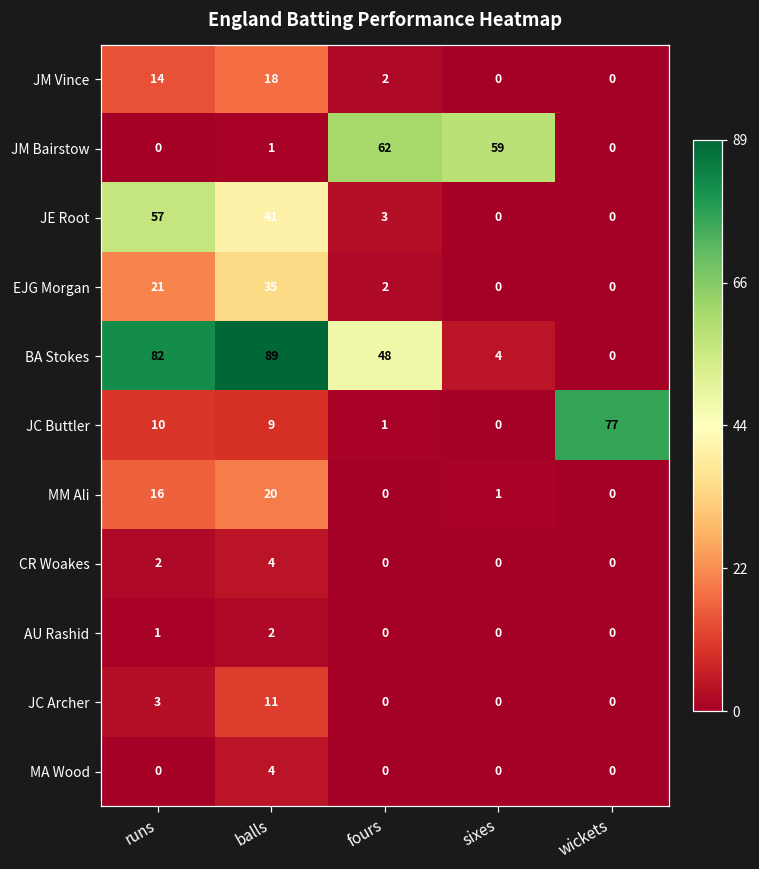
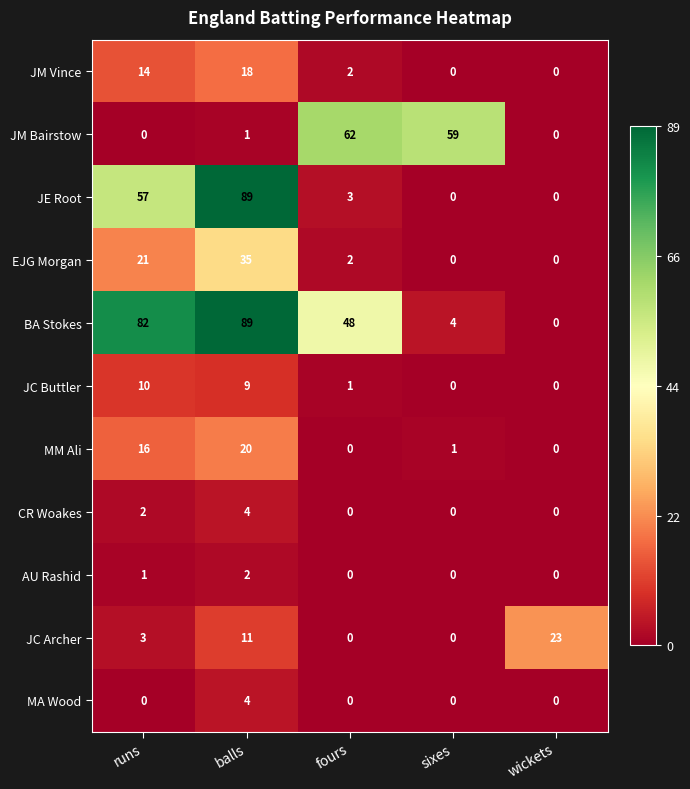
  {
    "JM Vince": {
      "runs": 14,
      "balls": 18,
      "fours": 2,
      "sixes": 0,
      "wickets": 0
    },
    "JM Bairstow": {
      "runs": 0,
      "balls": 1,
      "fours": 62,
      "sixes": 59,
      "wickets": 0
    },
    "JE Root": {
      "runs": 57,
-     "balls": 41,
+     "balls": 89,
      "fours": 3,
      "sixes": 0,
      "wickets": 0
    },
    "EJG Morgan": {
      "runs": 21,
      "balls": 35,
      "fours": 2,
      "sixes": 0,
      "wickets": 0
    },
    "BA Stokes": {
      "runs": 82,
      "balls": 89,
      "fours": 48,
      "sixes": 4,
      "wickets": 0
    },
    "JC Buttler": {
      "runs": 10,
      "balls": 9,
      "fours": 1,
      "sixes": 0,
-     "wickets": 77
+     "wickets": 0
    },
    "MM Ali": {
      "runs": 16,
      "balls": 20,
      "fours": 0,
      "sixes": 1,
      "wickets": 0
    },
    "CR Woakes": {
      "runs": 2,
      "balls": 4,
      "fours": 0,
      "sixes": 0,
      "wickets": 0
    },
    "AU Rashid": {
      "runs": 1,
      "balls": 2,
      "fours": 0,
      "sixes": 0,
      "wickets": 0
    },
    "JC Archer": {
      "runs": 3,
      "balls": 11,
      "fours": 0,
      "sixes": 0,
-     "wickets": 0
+     "wickets": 23
    },
    "MA Wood": {
      "runs": 0,
      "balls": 4,
      "fours": 0,
      "sixes": 0,
      "wickets": 0
    }
  }
